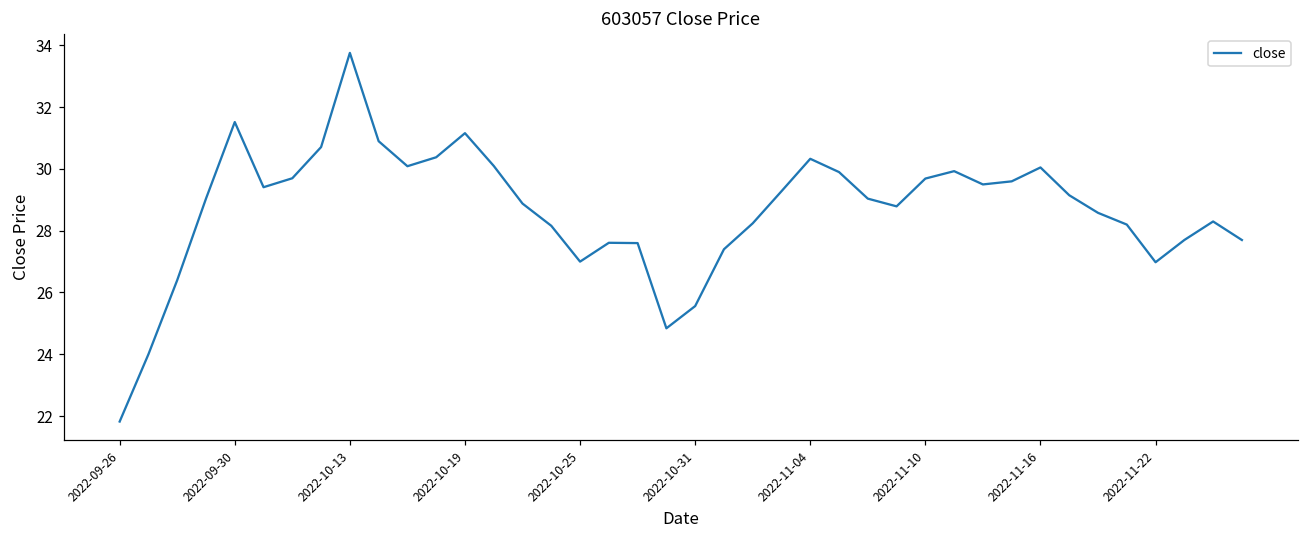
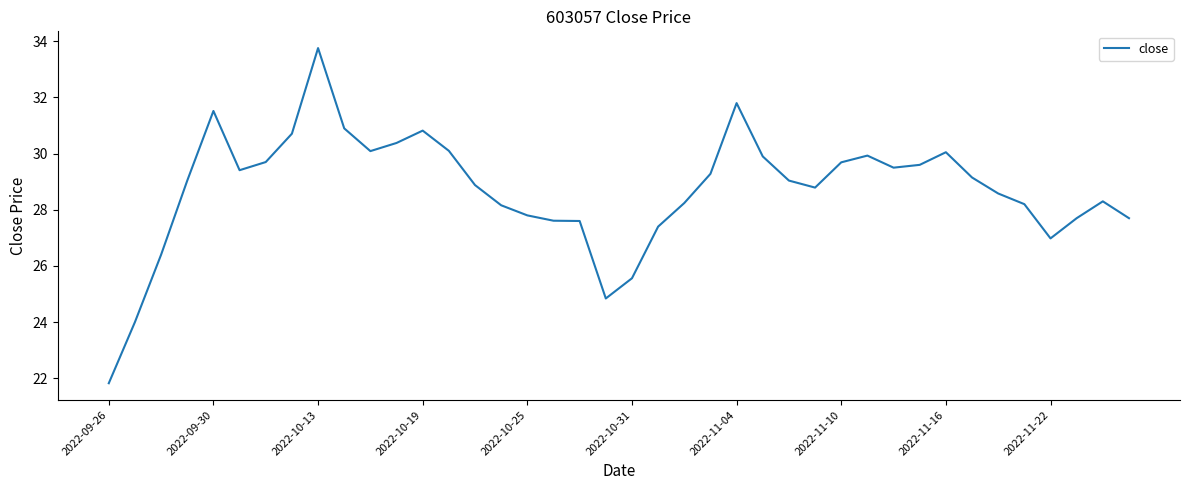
  {
    "2022-09-26": 21.8,
    "2022-09-30": 31.5,
    "2022-10-13": 33.8,
-   "2022-10-19": 31.2,
-   "2022-10-25": 27.0,
+   "2022-10-19": 30.8,
+   "2022-10-25": 27.8,
    "2022-10-31": 25.6,
-   "2022-11-04": 30.3,
+   "2022-11-04": 31.8,
    "2022-11-10": 29.7,
    "2022-11-16": 30.1,
    "2022-11-22": 27.0
  }
